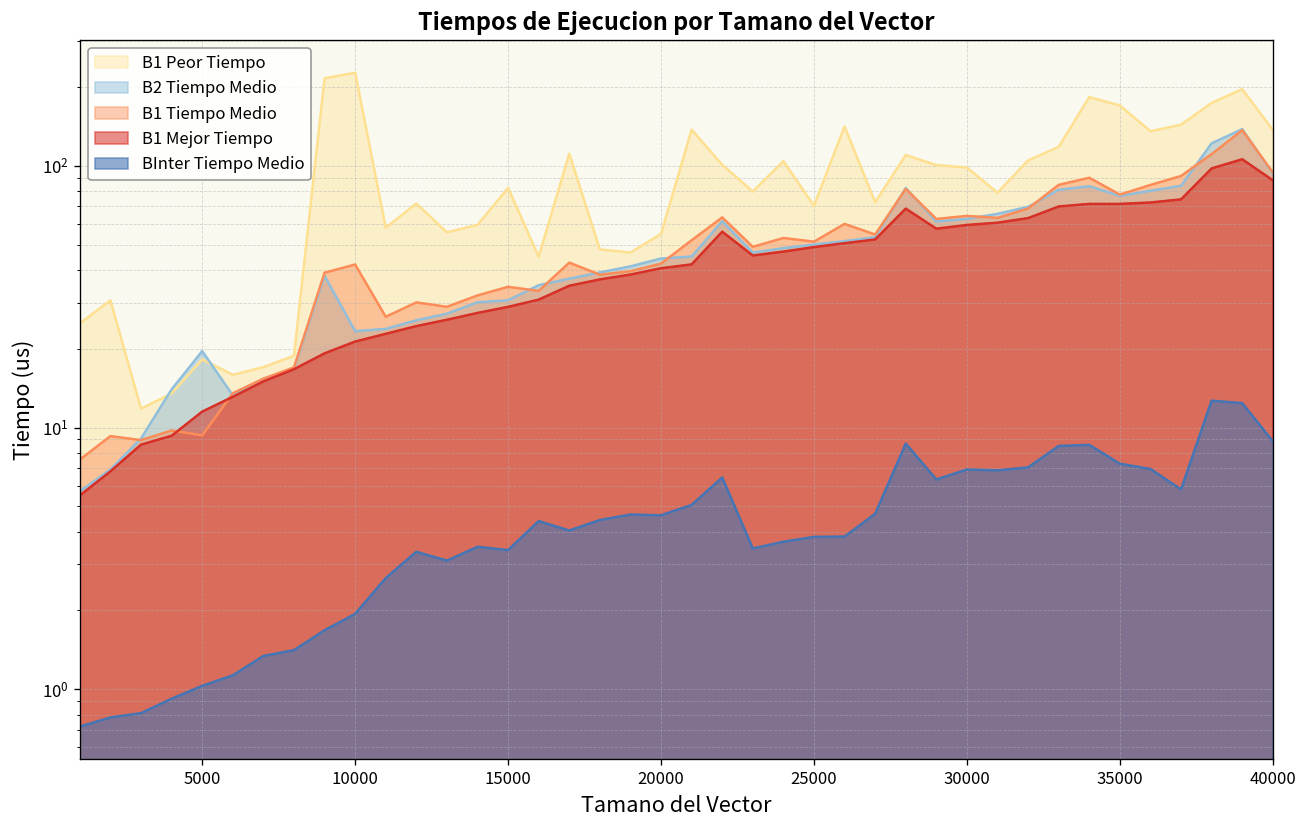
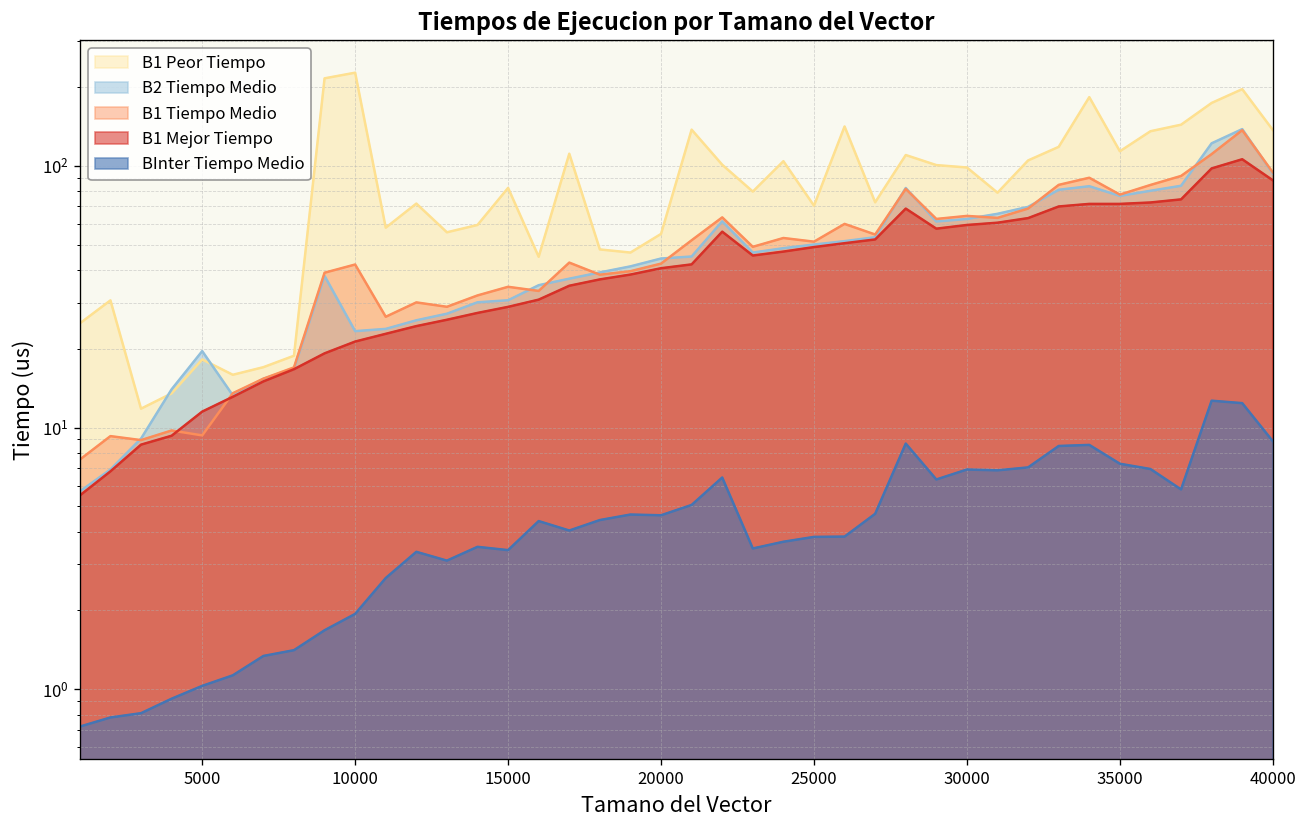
  {
    "B1 Peor Tiempo": {
      "5000": 18,
      "10000": 230,
      "15000": 82,
      "20000": 55,
      "25000": 70,
      "30000": 100,
-     "35000": 170,
+     "35000": 110,
      "40000": 140
    },
    "B2 Tiempo Medio": {
      "5000": 20,
      "10000": 23,
      "15000": 31,
      "20000": 44,
      "30000": 63
    },
    "B1 Tiempo Medio": {
      "5000": 9.3,
      "10000": 42,
      "15000": 34,
      "20000": 42,
      "30000": 64
    },
    "B1 Mejor Tiempo": {
      "5000": 12,
      "10000": 21,
      "15000": 29,
      "20000": 41,
      "30000": 59,
      "35000": 72,
      "40000": 88
    },
    "BInter Tiempo Medio": {
      "5000": 1.0,
      "10000": 1.9,
      "15000": 3.4,
      "20000": 4.6,
      "25000": 3.8,
      "30000": 7,
      "35000": 7.3,
      "40000": 9
    }
  }
